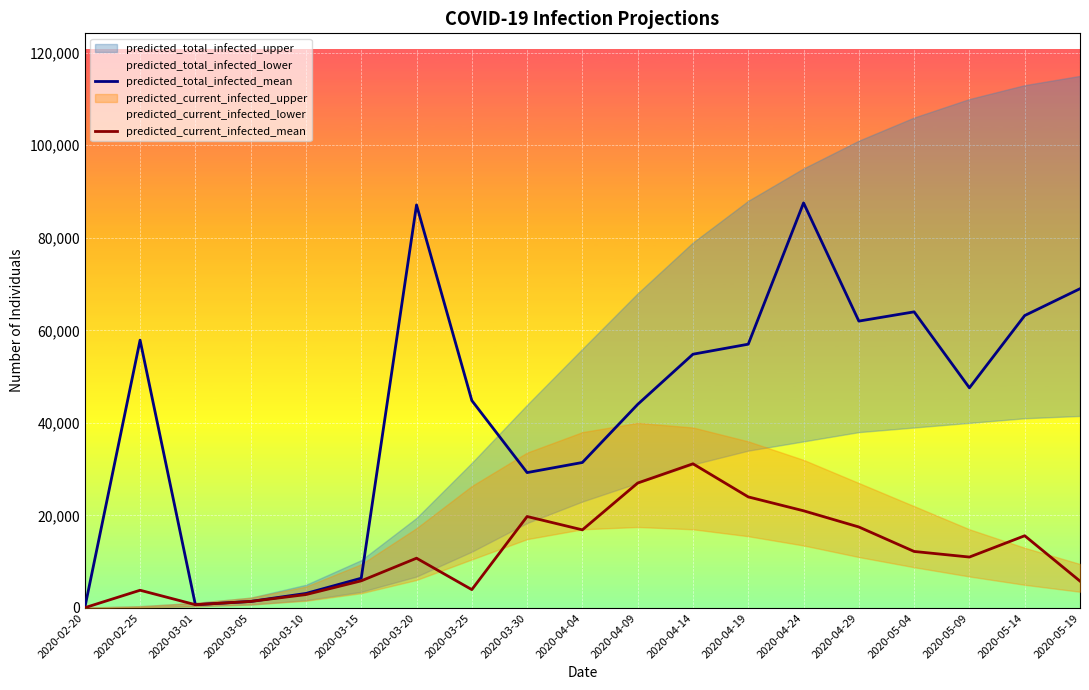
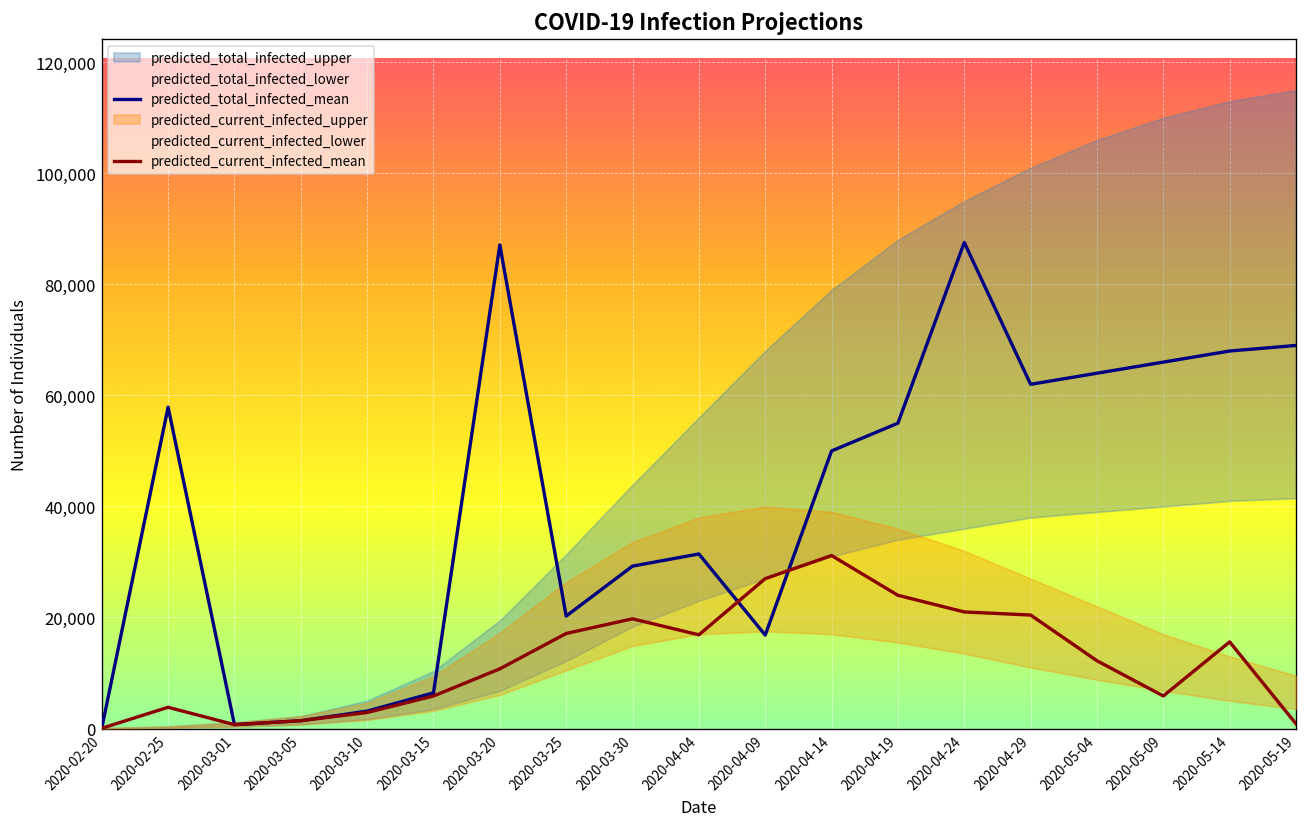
  {
    "predicted_total_infected_mean": {
      "2020-02-25": "58,000",
      "2020-03-15": "6,000",
      "2020-03-20": "87,000",
-     "2020-03-25": "45,000",
+     "2020-03-25": "20,000",
      "2020-03-30": "29,000",
      "2020-04-04": "31,000",
-     "2020-04-09": "44,000",
-     "2020-04-14": "55,000",
-     "2020-04-19": "57,000",
+     "2020-04-09": "17,000",
+     "2020-04-14": "50,000",
+     "2020-04-19": "55,000",
      "2020-04-24": "88,000",
      "2020-04-29": "62,000",
      "2020-05-04": "64,000",
-     "2020-05-09": "48,000",
-     "2020-05-14": "63,000",
+     "2020-05-09": "66,000",
+     "2020-05-14": "68,000",
      "2020-05-19": "69,000"
    },
    "predicted_current_infected_mean": {
      "2020-02-25": "4,000",
      "2020-03-15": "6,000",
      "2020-03-20": "11,000",
-     "2020-03-25": "4,000",
+     "2020-03-25": "17,000",
      "2020-03-30": "20,000",
      "2020-04-04": "17,000",
      "2020-04-09": "27,000",
      "2020-04-14": "31,000",
      "2020-04-19": "24,000",
      "2020-04-24": "21,000",
-     "2020-04-29": "18,000",
+     "2020-04-29": "20,000",
      "2020-05-04": "12,000",
-     "2020-05-09": "11,000",
+     "2020-05-09": "6,000",
      "2020-05-14": "16,000",
-     "2020-05-19": "6,000"
+     "2020-05-19": "1,000"
    }
  }
